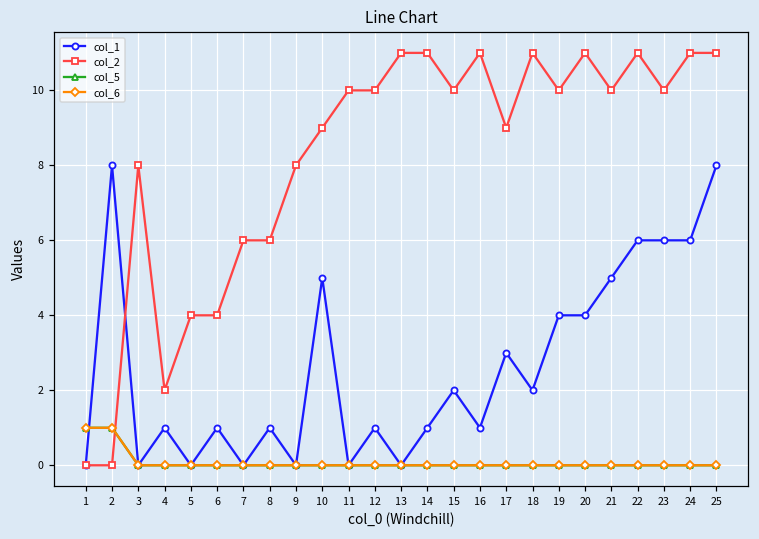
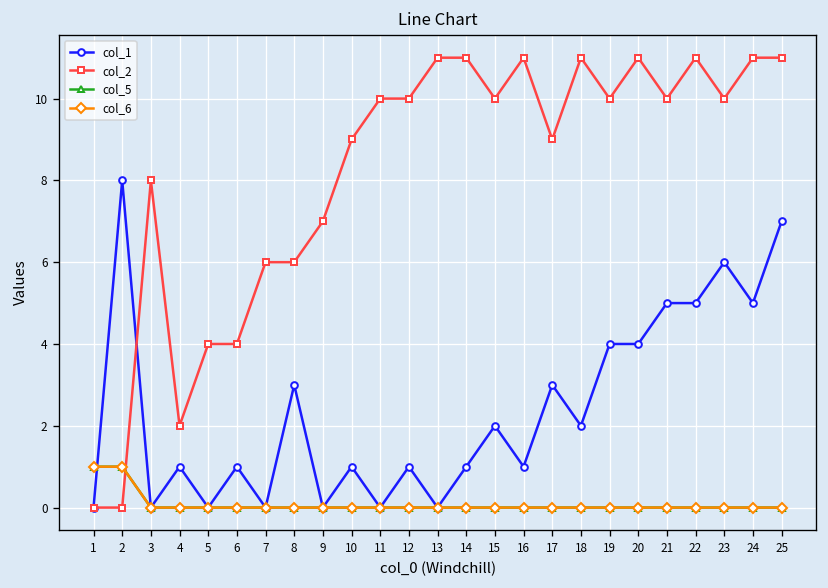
  {
    "col_1": {
      "2": 8,
      "4": 1,
      "6": 1,
-     "8": 1,
-     "10": 5,
+     "8": 3,
+     "10": 1,
      "12": 1,
      "14": 1,
      "15": 2,
      "16": 1,
      "17": 3,
      "18": 2,
      "19": 4,
      "20": 4,
      "21": 5,
-     "22": 6,
+     "22": 5,
      "23": 6,
-     "24": 6,
-     "25": 8
+     "24": 5,
+     "25": 7
    },
    "col_2": {
      "2": 0,
      "3": 8,
      "4": 2,
      "5": 4,
      "6": 4,
      "7": 6,
      "8": 6,
-     "9": 8,
+     "9": 7,
      "10": 9,
      "11": 10,
      "12": 10,
      "13": 11,
      "14": 11,
      "15": 10,
      "16": 11,
      "17": 9,
      "18": 11,
      "19": 10,
      "20": 11,
      "21": 10,
      "22": 11,
      "23": 10,
      "24": 11,
      "25": 11
    },
    "col_6": {
      "1": 1,
      "2": 1,
      "4": 0,
      "6": 0,
      "8": 0,
      "10": 0,
      "12": 0,
      "14": 0,
      "15": 0,
      "16": 0,
      "17": 0,
      "18": 0,
      "19": 0,
      "20": 0,
      "21": 0,
      "22": 0,
      "23": 0,
      "24": 0,
      "25": 0
    }
  }
